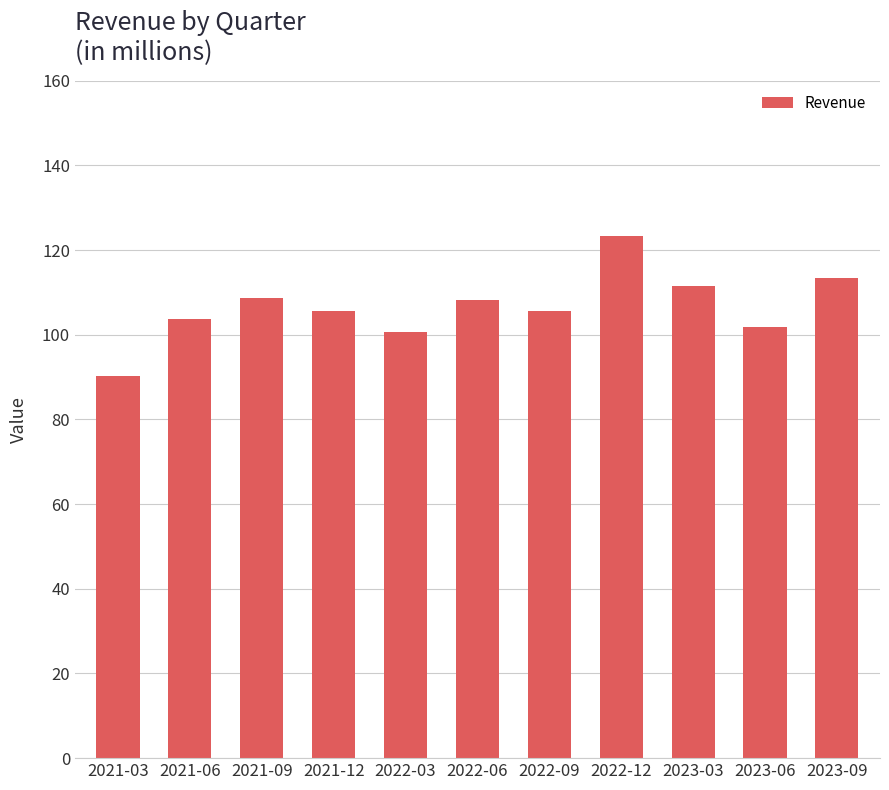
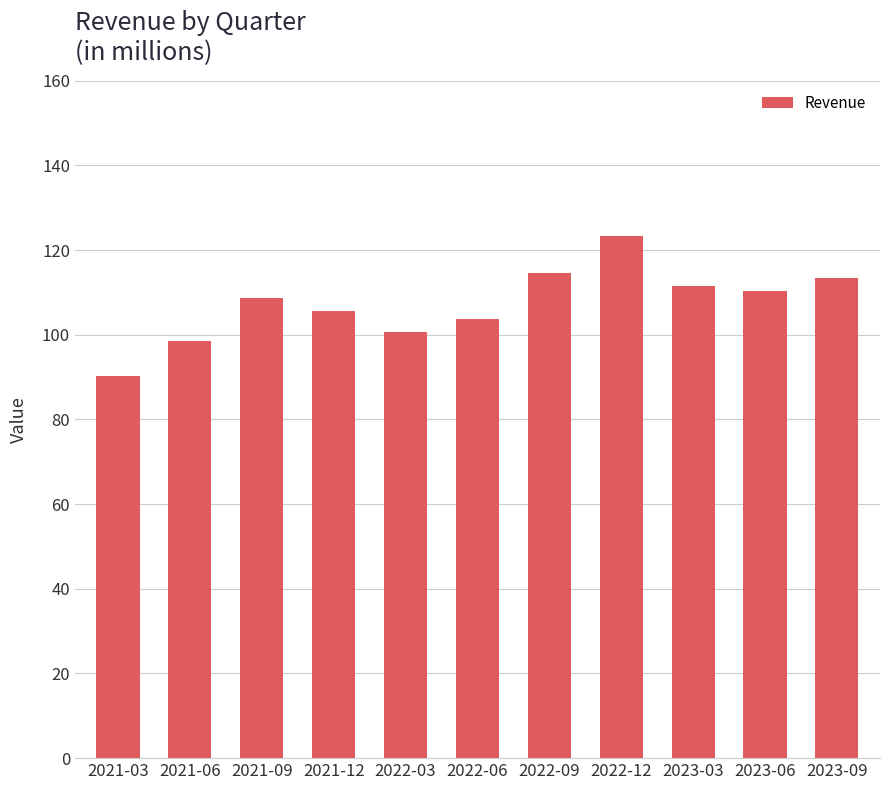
  {
    "2021-03": 90,
-   "2021-06": 104,
+   "2021-06": 98,
    "2021-09": 109,
    "2021-12": 106,
    "2022-03": 101,
-   "2022-06": 108,
-   "2022-09": 106,
+   "2022-06": 104,
+   "2022-09": 115,
    "2022-12": 123,
    "2023-03": 112,
-   "2023-06": 102,
+   "2023-06": 110,
    "2023-09": 113
  }
